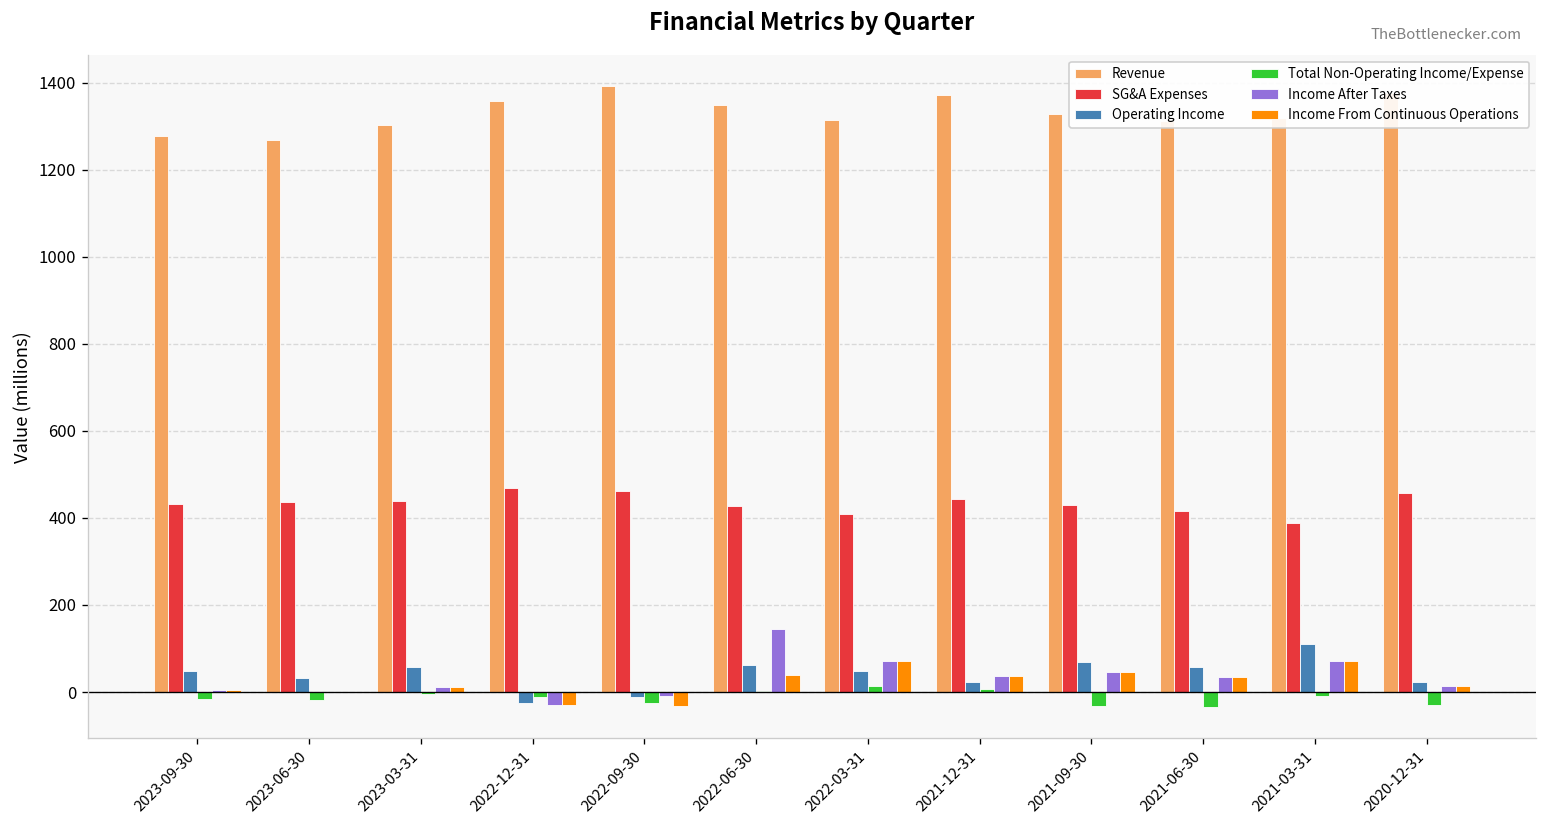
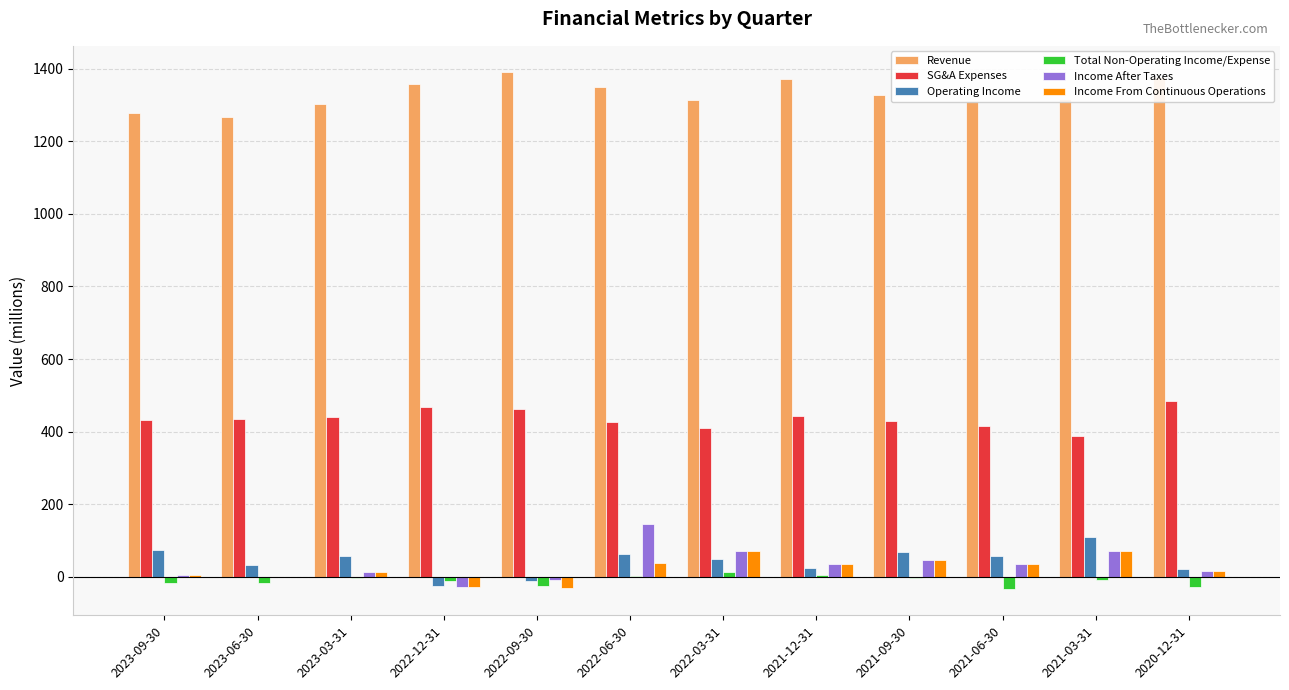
  {
    "Revenue": {
      "2023-09-30": 1280,
      "2023-06-30": 1270,
      "2023-03-31": 1300,
      "2022-12-31": 1360,
      "2022-09-30": 1390,
      "2022-06-30": 1350,
      "2022-03-31": 1320,
      "2021-12-31": 1370,
      "2021-09-30": 1330
    },
    "SG&A Expenses": {
      "2023-09-30": 430,
      "2023-06-30": 440,
      "2023-03-31": 440,
      "2022-12-31": 470,
      "2022-09-30": 460,
      "2022-06-30": 430,
      "2022-03-31": 410,
      "2021-12-31": 440,
      "2021-09-30": 430,
      "2021-06-30": 420,
      "2021-03-31": 390,
-     "2020-12-31": 460
+     "2020-12-31": 480
    },
    "Operating Income": {
-     "2023-09-30": 50,
+     "2023-09-30": 70,
      "2023-06-30": 30,
      "2023-03-31": 60,
      "2022-12-31": -30,
      "2022-09-30": -10,
      "2022-06-30": 60,
      "2022-03-31": 50,
      "2021-12-31": 20,
      "2021-09-30": 70,
      "2021-06-30": 60,
      "2021-03-31": 110,
      "2020-12-31": 20
    },
    "Total Non-Operating Income/Expense": {
      "2023-09-30": -20,
      "2023-06-30": -20,
      "2022-12-31": -10,
      "2022-09-30": -30,
      "2022-03-31": 10,
-     "2021-09-30": -30,
+     "2021-09-30": 0,
      "2021-06-30": -40,
      "2021-03-31": -10,
      "2020-12-31": -30
    },
    "Income After Taxes": {
      "2023-06-30": 0,
      "2023-03-31": 10,
      "2022-12-31": -30,
      "2022-09-30": -10,
      "2022-06-30": 150,
      "2022-03-31": 70,
      "2021-12-31": 40,
      "2021-09-30": 50,
      "2021-06-30": 30,
      "2021-03-31": 70,
      "2020-12-31": 20
    },
    "Income From Continuous Operations": {
      "2023-06-30": 0,
      "2023-03-31": 10,
      "2022-12-31": -30,
      "2022-09-30": -30,
      "2022-06-30": 40,
      "2022-03-31": 70,
      "2021-12-31": 40,
      "2021-09-30": 50,
      "2021-06-30": 30,
      "2021-03-31": 70,
      "2020-12-31": 20
    }
  }
